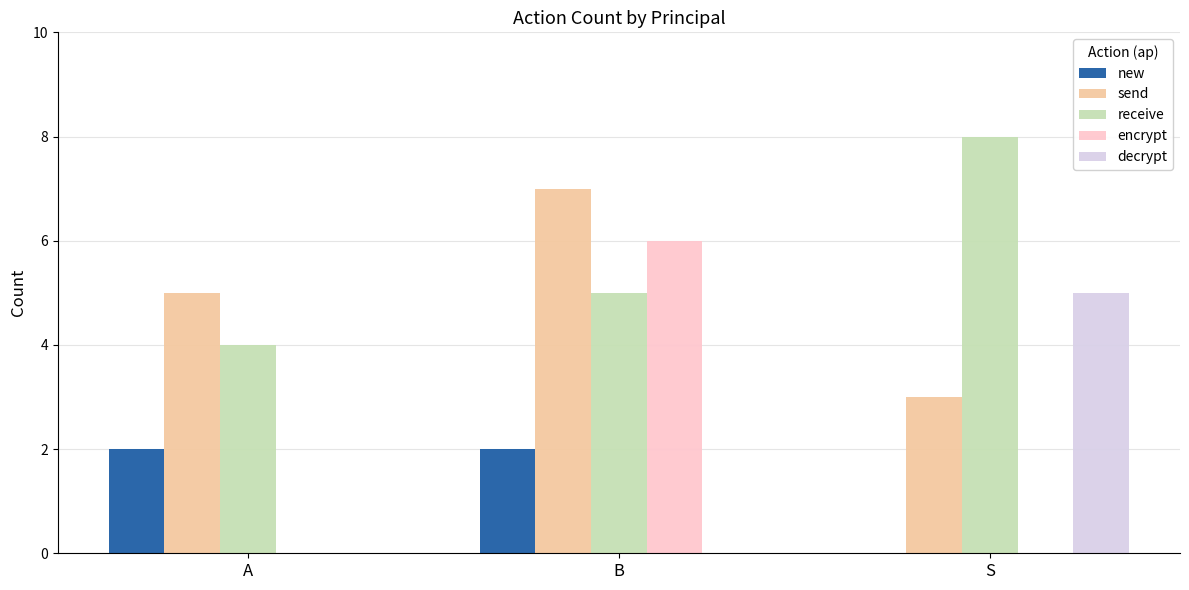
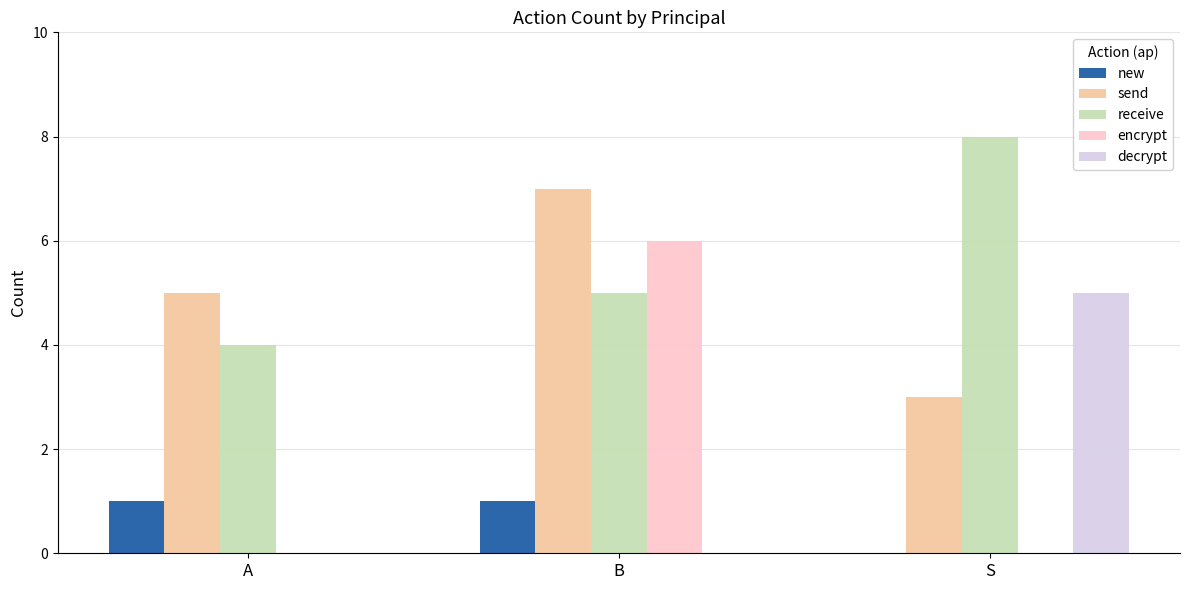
  {
    "new": {
-     "A": 2,
-     "B": 2,
+     "A": 1,
+     "B": 1,
      "S": 0
    }
  }
